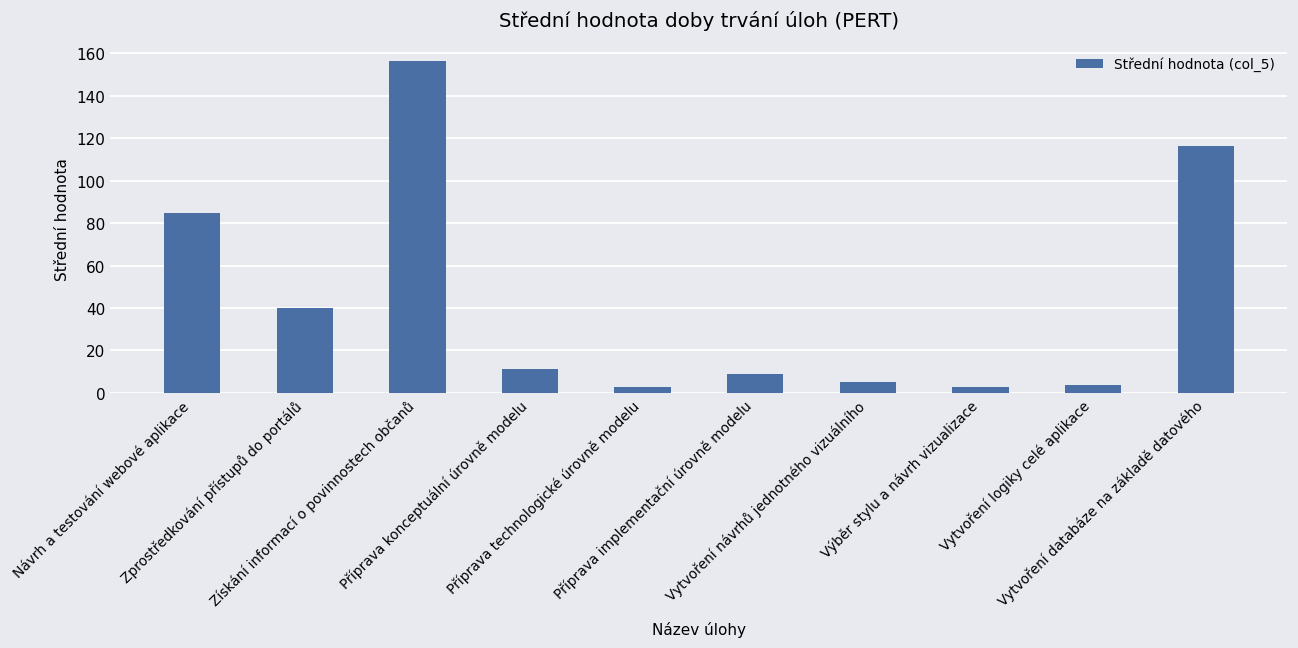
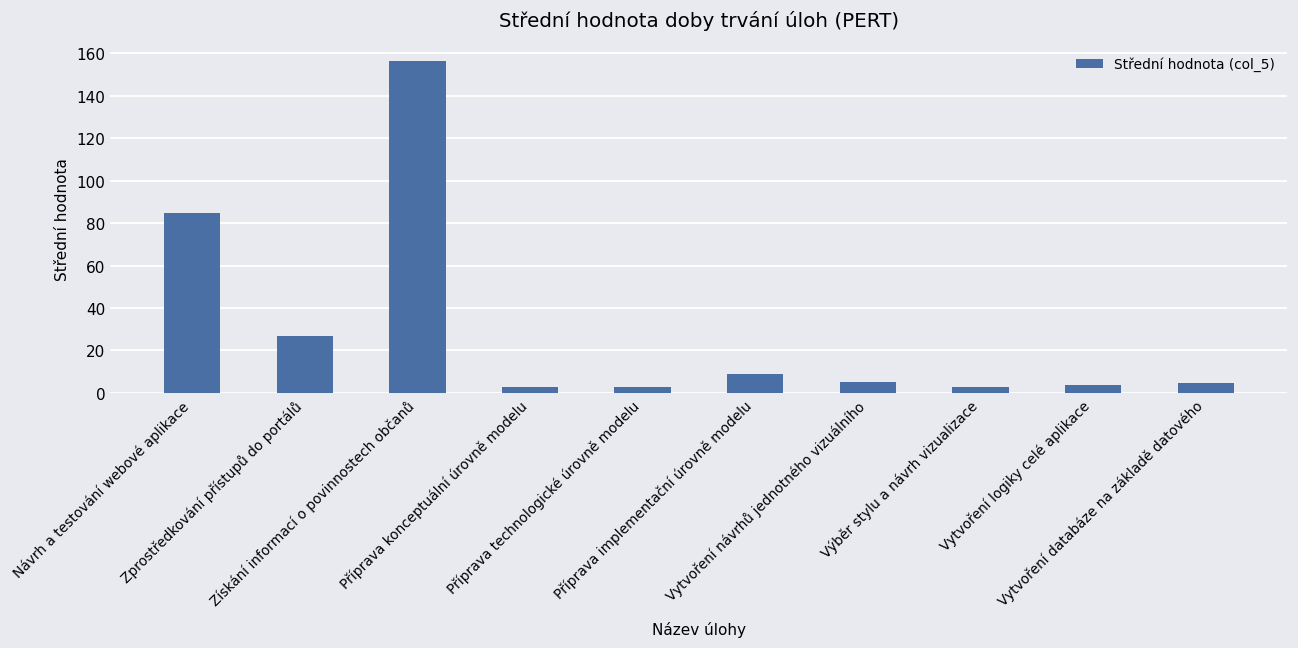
  {
    "Návrh a testování webové aplikace": 85,
-   "Zprostředkování přístupů do portálů": 40,
+   "Zprostředkování přístupů do portálů": 27,
    "Získání informací o povinnostech občanů": 157,
-   "Příprava konceptuální úrovně modelu": 11,
+   "Příprava konceptuální úrovně modelu": 3,
    "Příprava technologické úrovně modelu": 3,
    "Příprava implementační úrovně modelu": 9,
    "Vytvoření návrhů jednotného vizuálního": 5,
    "Výběr stylu a návrh vizualizace": 3,
    "Vytvoření logiky celé aplikace": 4,
-   "Vytvoření databáze na základě datového": 116
+   "Vytvoření databáze na základě datového": 5
  }
